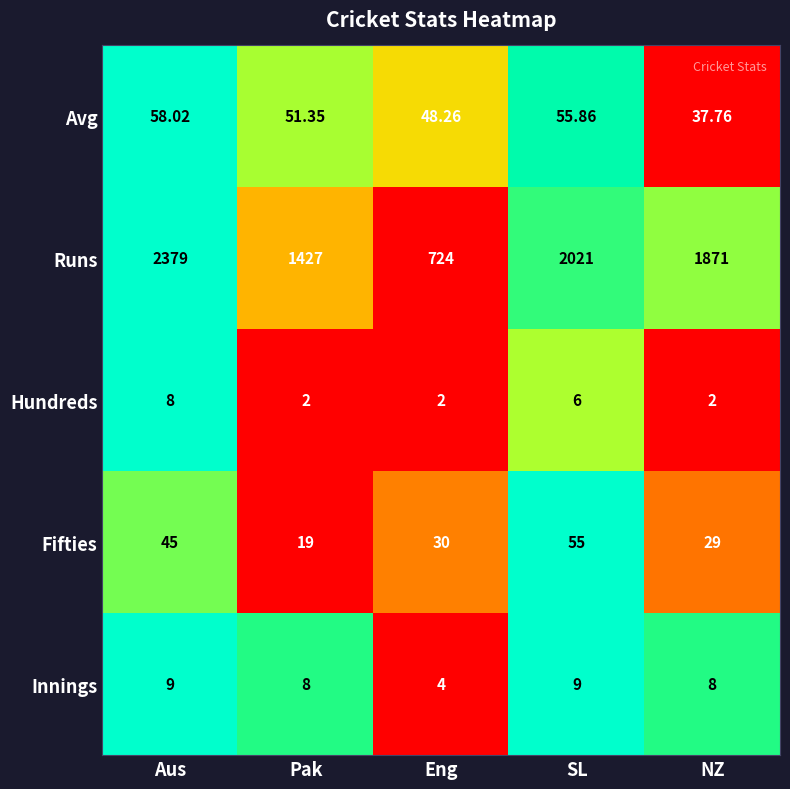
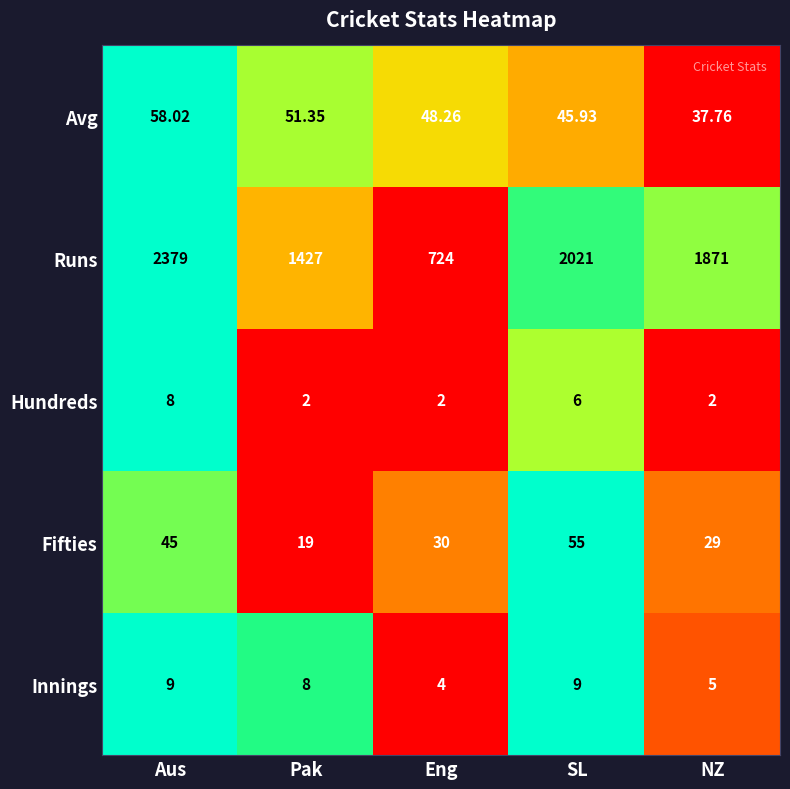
  {
    "Avg": {
      "Aus": 58.02,
      "Pak": 51.35,
      "Eng": 48.26,
-     "SL": 55.86
+     "SL": 45.93
    },
    "Runs": {
      "Aus": 2379,
      "Pak": 1427,
      "Eng": 724,
      "SL": 2021,
      "NZ": 1871
    },
    "Hundreds": {
      "Aus": 8,
      "Pak": 2,
      "Eng": 2,
      "SL": 6,
      "NZ": 2
    },
    "Fifties": {
      "Aus": 45,
      "Pak": 19,
      "Eng": 30,
      "SL": 55,
      "NZ": 29
    },
    "Innings": {
      "Aus": 9,
      "Pak": 8,
      "Eng": 4,
      "SL": 9,
-     "NZ": 8
+     "NZ": 5
    }
  }
